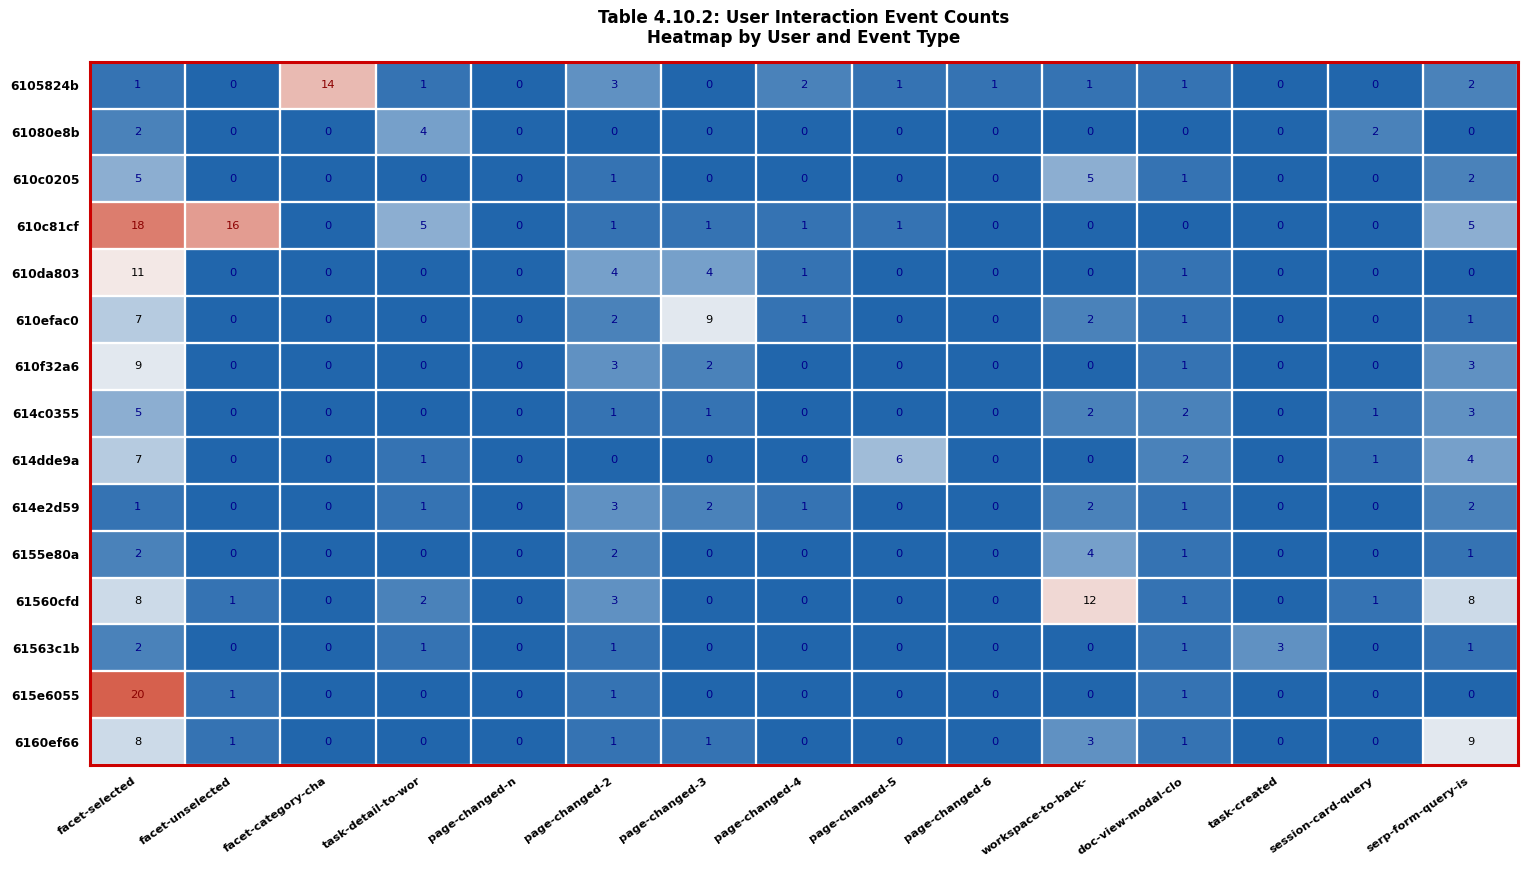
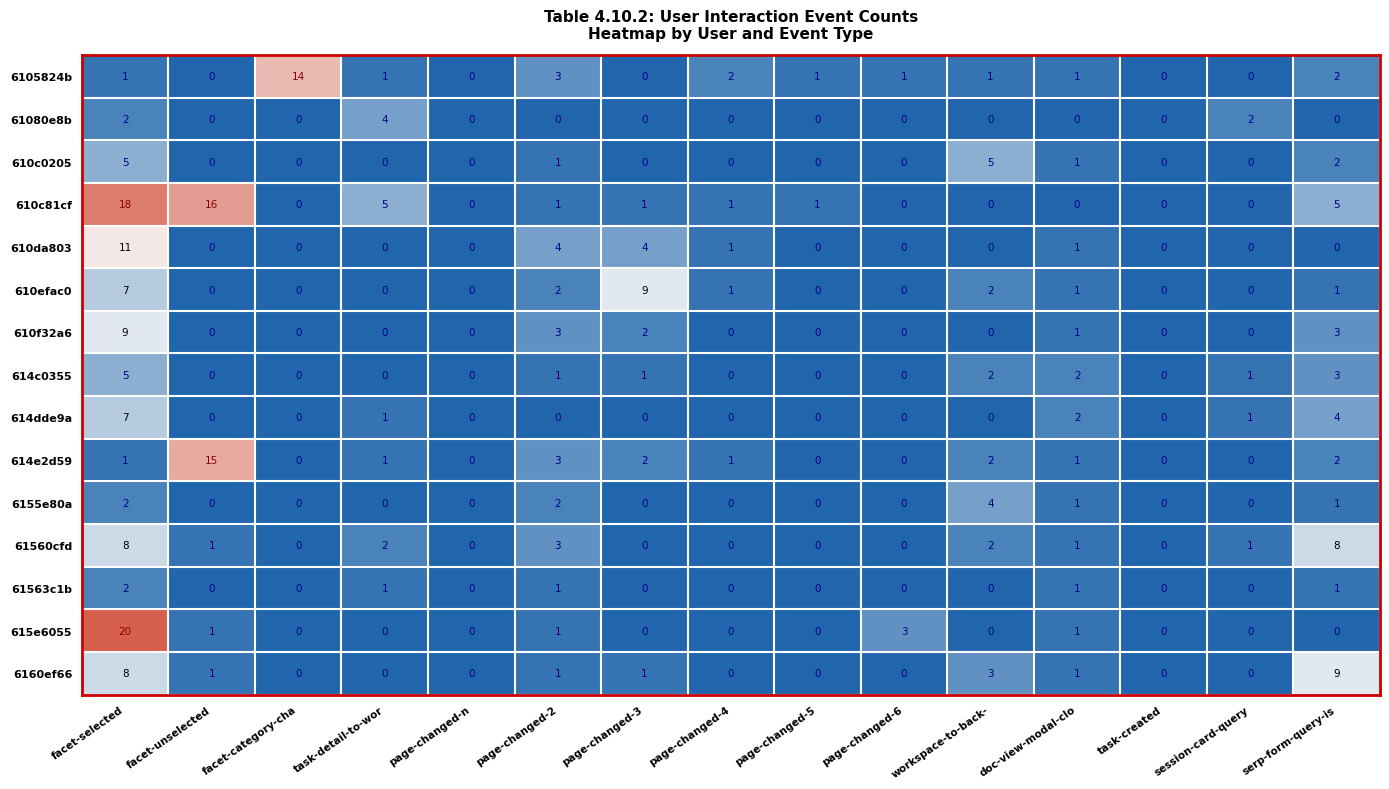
  {
    "614dde9a": {
      "facet-selected": 7,
      "facet-unselected": 0,
      "facet-category-cha": 0,
      "task-detail-to-wor": 1,
      "page-changed-n": 0,
      "page-changed-2": 0,
      "page-changed-3": 0,
      "page-changed-4": 0,
-     "page-changed-5": 6,
+     "page-changed-5": 0,
      "page-changed-6": 0,
      "workspace-to-back-": 0,
      "doc-view-modal-clo": 2,
      "task-created": 0,
      "session-card-query": 1,
      "serp-form-query-is": 4
    },
    "614e2d59": {
      "facet-selected": 1,
-     "facet-unselected": 0,
+     "facet-unselected": 15,
      "facet-category-cha": 0,
      "task-detail-to-wor": 1,
      "page-changed-n": 0,
      "page-changed-2": 3,
      "page-changed-3": 2,
      "page-changed-4": 1,
      "page-changed-5": 0,
      "page-changed-6": 0,
      "workspace-to-back-": 2,
      "doc-view-modal-clo": 1,
      "task-created": 0,
      "session-card-query": 0,
      "serp-form-query-is": 2
    },
    "61560cfd": {
      "facet-selected": 8,
      "facet-unselected": 1,
      "facet-category-cha": 0,
      "task-detail-to-wor": 2,
      "page-changed-n": 0,
      "page-changed-2": 3,
      "page-changed-3": 0,
      "page-changed-4": 0,
      "page-changed-5": 0,
      "page-changed-6": 0,
-     "workspace-to-back-": 12,
+     "workspace-to-back-": 2,
      "doc-view-modal-clo": 1,
      "task-created": 0,
      "session-card-query": 1,
      "serp-form-query-is": 8
    },
    "61563c1b": {
      "facet-selected": 2,
      "facet-unselected": 0,
      "facet-category-cha": 0,
      "task-detail-to-wor": 1,
      "page-changed-n": 0,
      "page-changed-2": 1,
      "page-changed-3": 0,
      "page-changed-4": 0,
      "page-changed-5": 0,
      "page-changed-6": 0,
      "workspace-to-back-": 0,
      "doc-view-modal-clo": 1,
-     "task-created": 3,
+     "task-created": 0,
      "session-card-query": 0,
      "serp-form-query-is": 1
    },
    "615e6055": {
      "facet-selected": 20,
      "facet-unselected": 1,
      "facet-category-cha": 0,
      "task-detail-to-wor": 0,
      "page-changed-n": 0,
      "page-changed-2": 1,
      "page-changed-3": 0,
      "page-changed-4": 0,
      "page-changed-5": 0,
-     "page-changed-6": 0,
+     "page-changed-6": 3,
      "workspace-to-back-": 0,
      "doc-view-modal-clo": 1,
      "task-created": 0,
      "session-card-query": 0,
      "serp-form-query-is": 0
    }
  }
